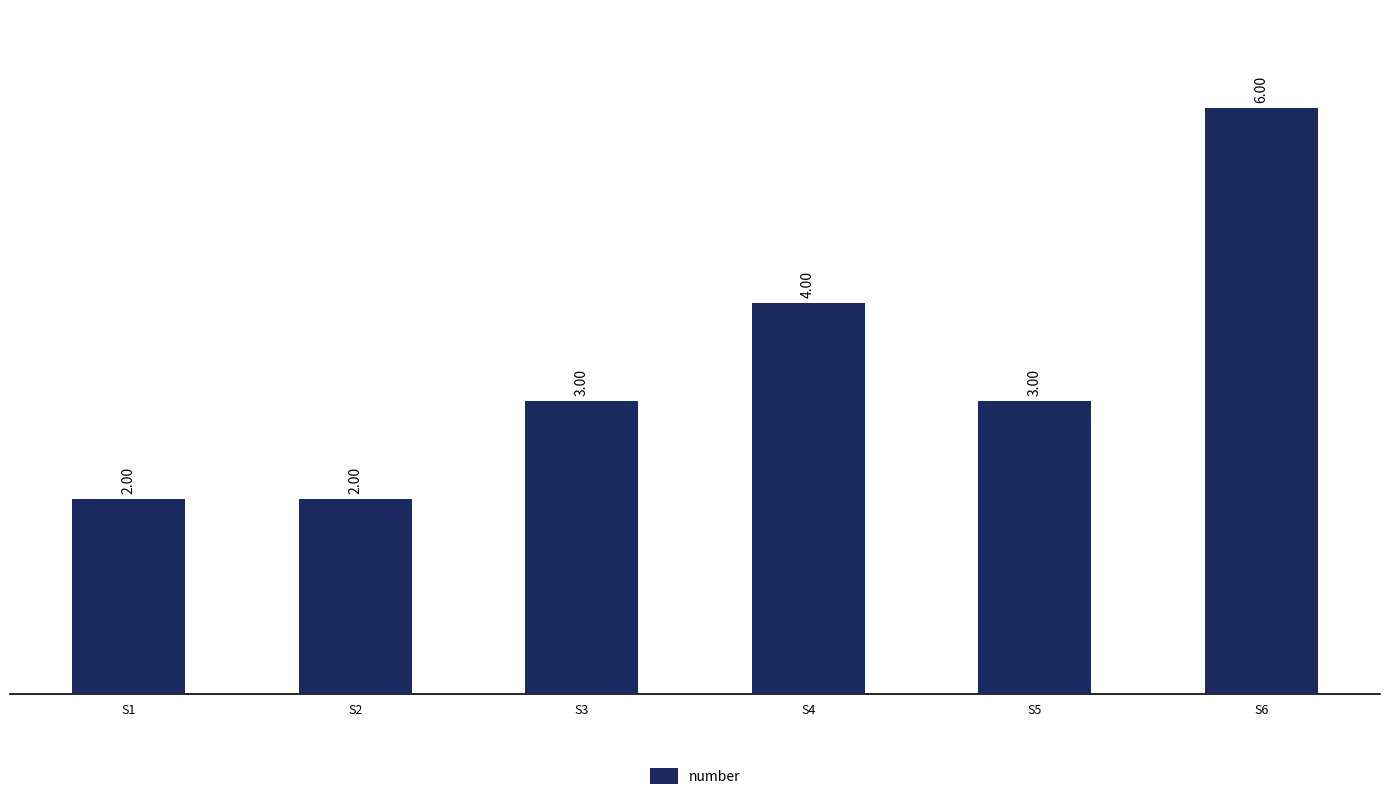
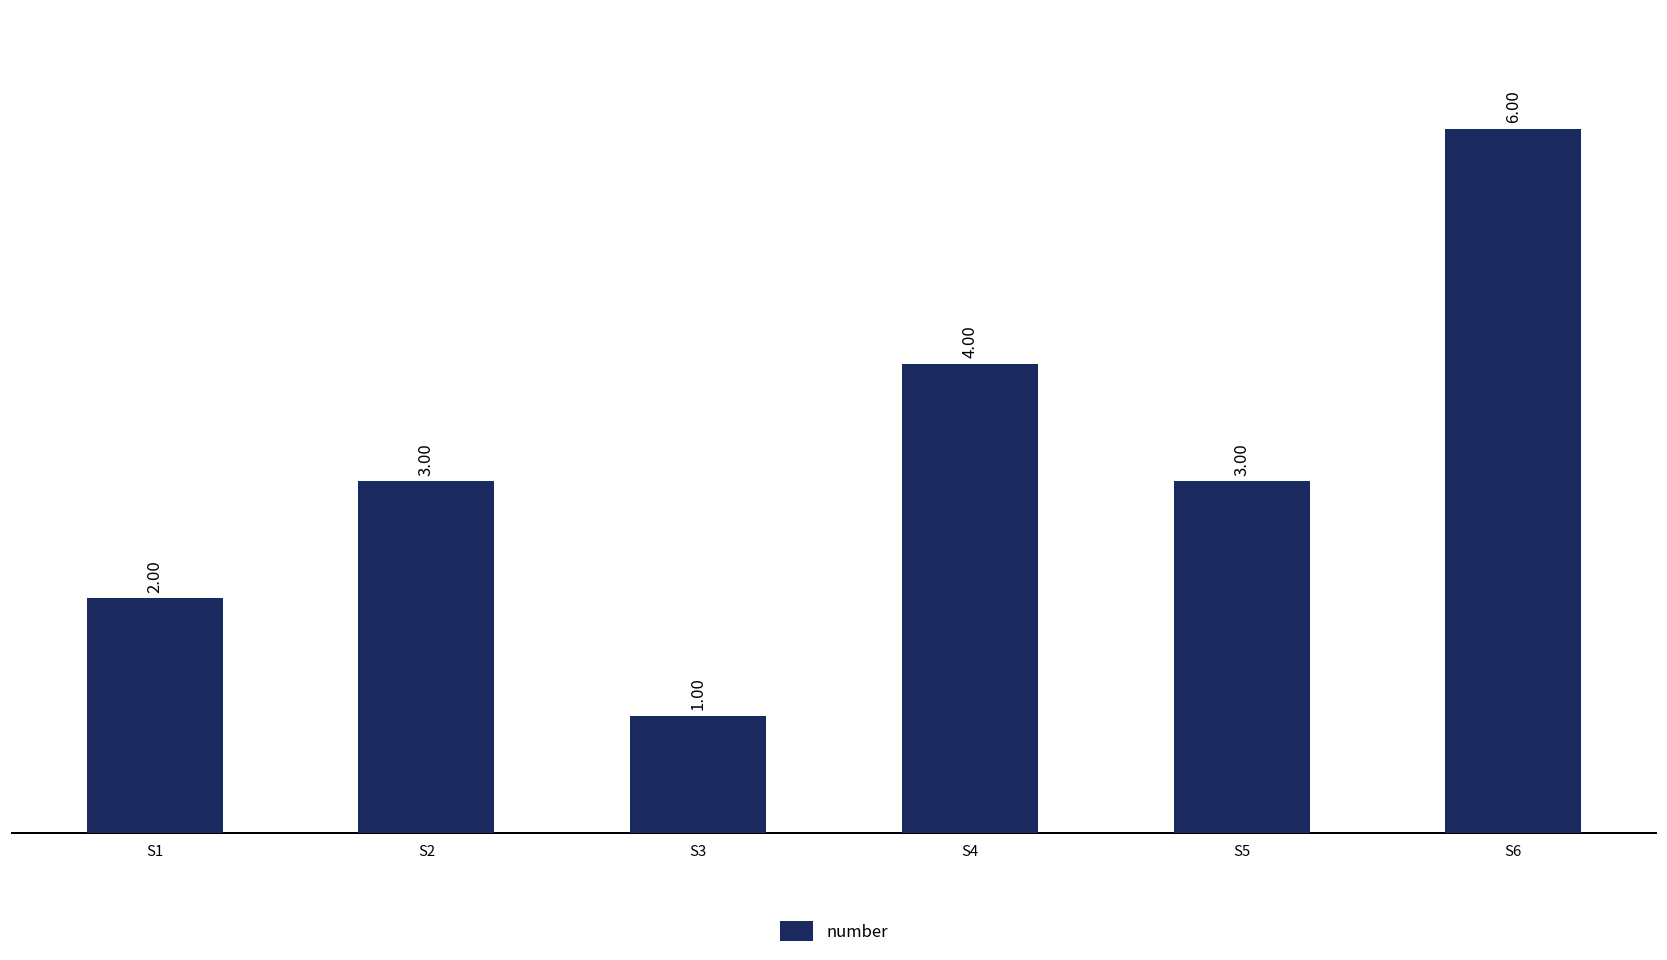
  {
    "S1": 2.00,
-   "S2": 2.00,
-   "S3": 3.00,
+   "S2": 3.00,
+   "S3": 1.00,
    "S4": 4.00,
    "S5": 3.00,
    "S6": 6.00
  }
